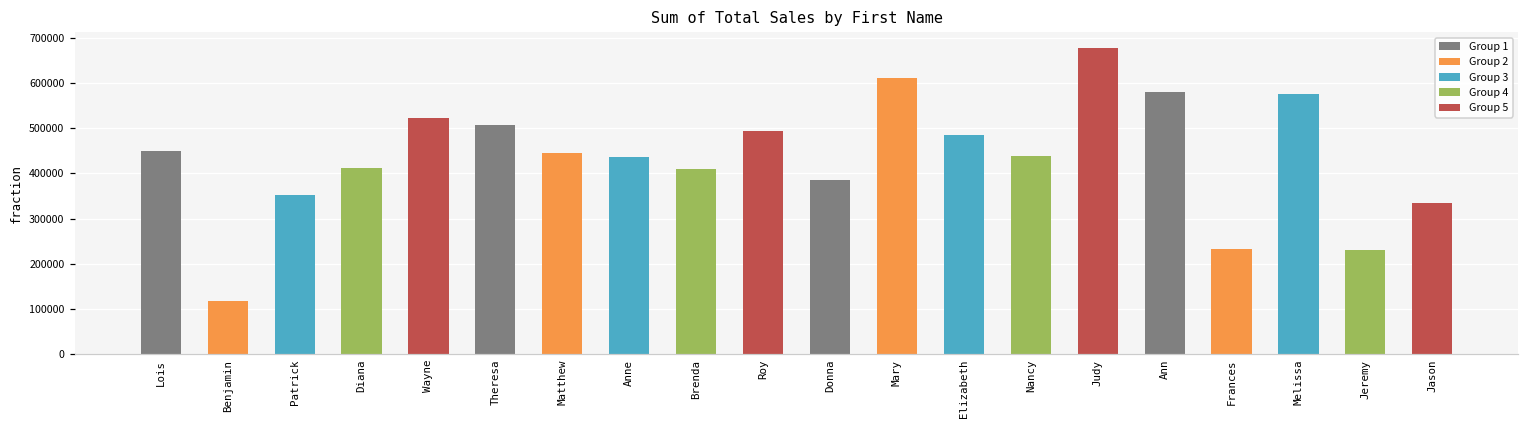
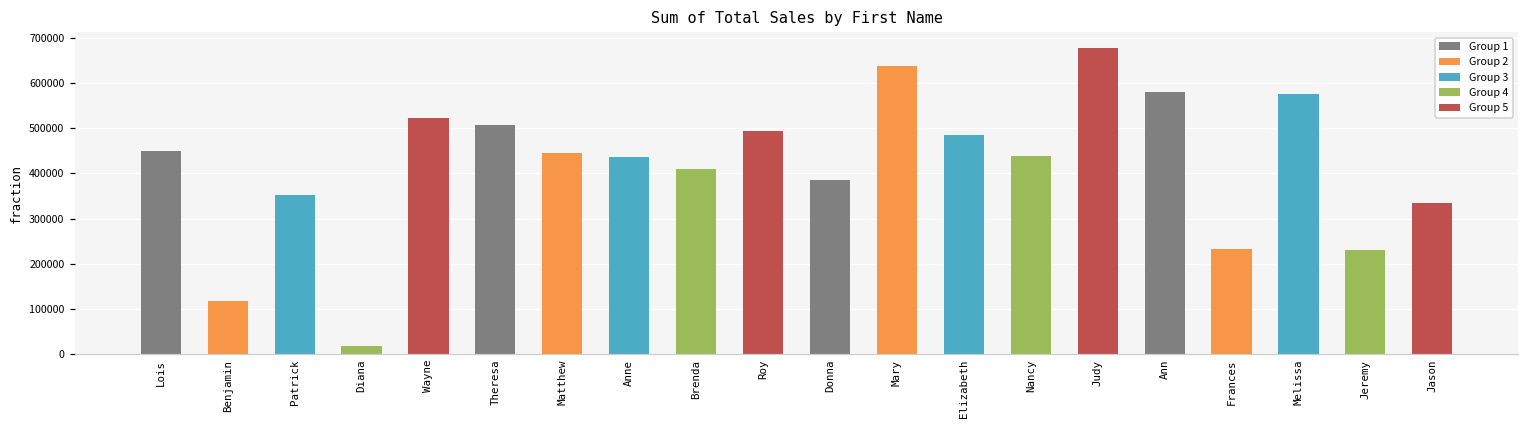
  {
    "Lois": 450000,
    "Benjamin": 120000,
    "Patrick": 350000,
-   "Diana": 410000,
+   "Diana": 20000,
    "Wayne": 520000,
    "Theresa": 510000,
    "Matthew": 440000,
    "Anne": 440000,
    "Brenda": 410000,
    "Roy": 490000,
    "Donna": 390000,
-   "Mary": 610000,
+   "Mary": 640000,
    "Elizabeth": 490000,
    "Nancy": 440000,
    "Judy": 680000,
    "Ann": 580000,
    "Frances": 230000,
    "Melissa": 580000,
    "Jeremy": 230000,
    "Jason": 330000
  }
